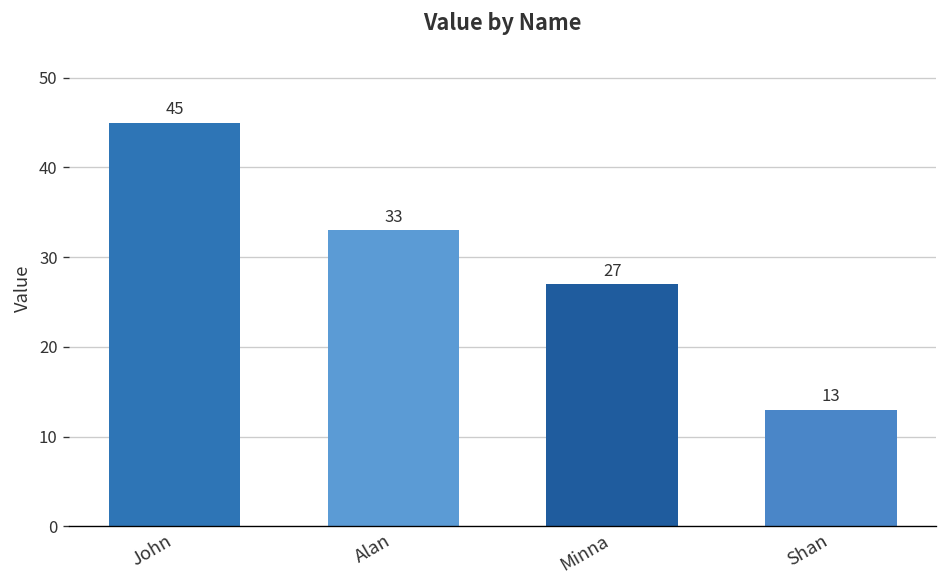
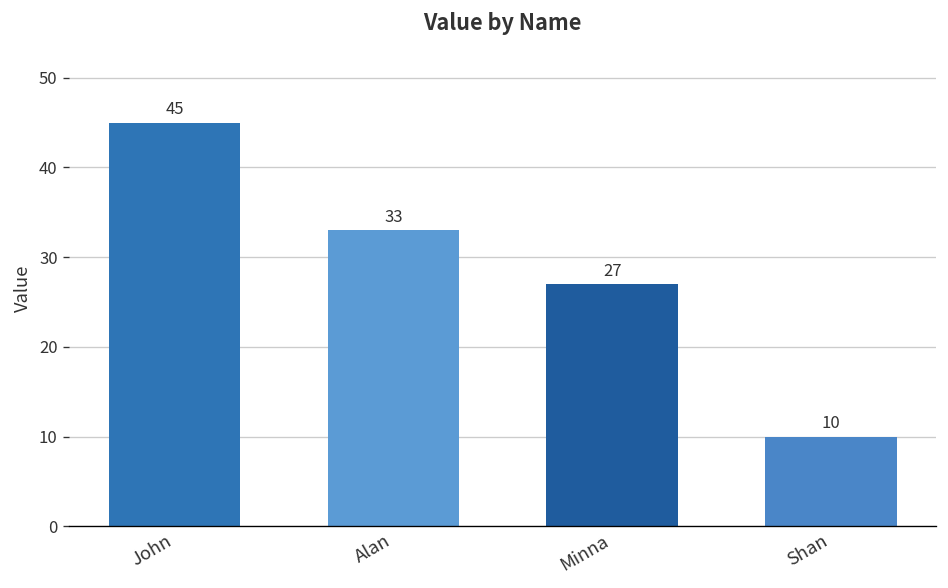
  {
    "John": 45,
    "Alan": 33,
    "Minna": 27,
-   "Shan": 13
+   "Shan": 10
  }
